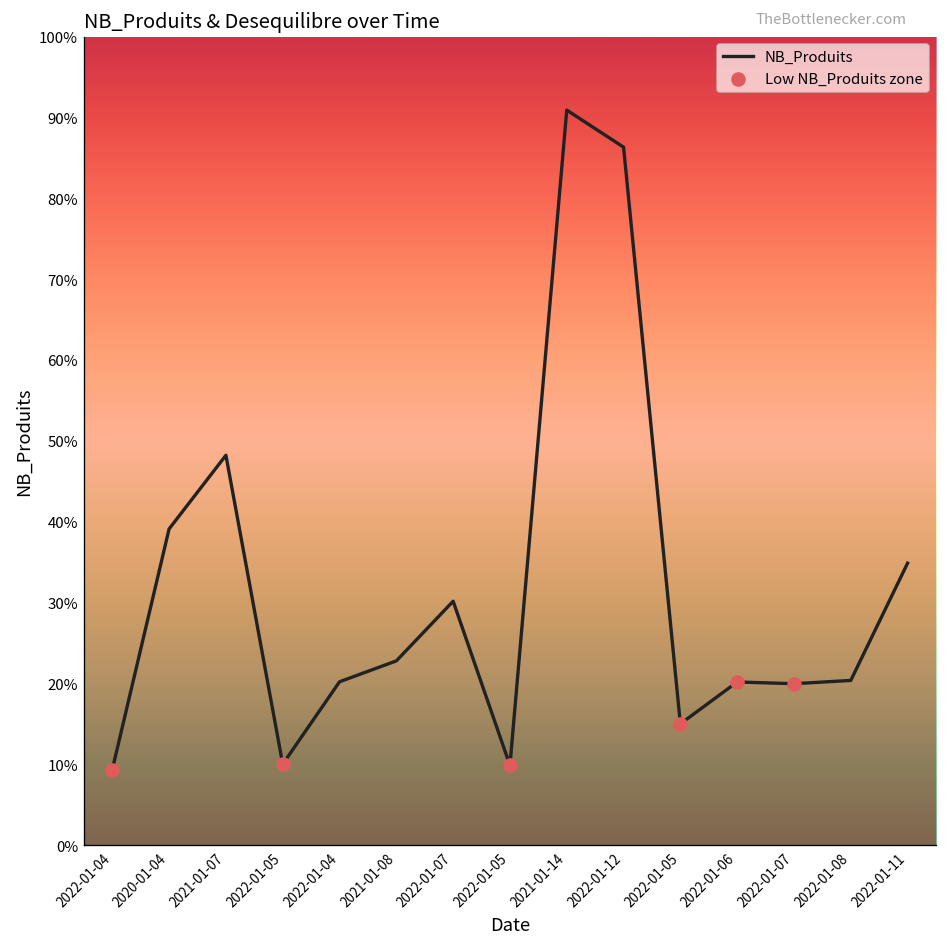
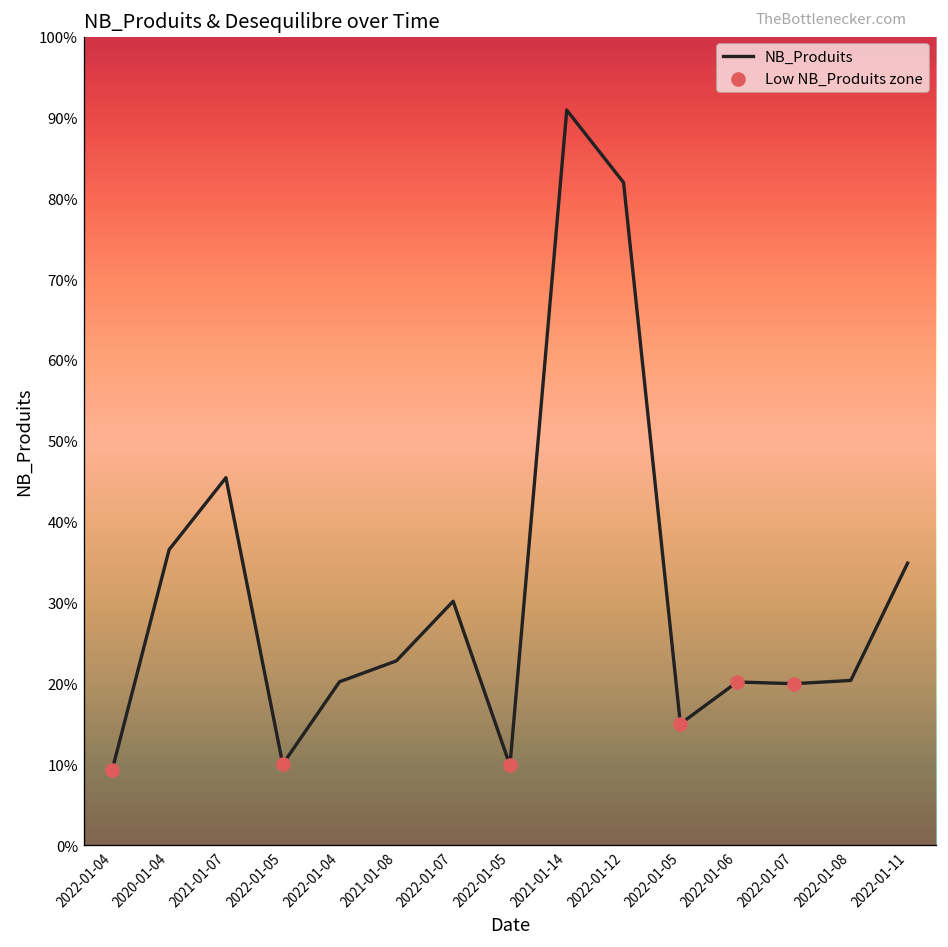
  {
    "NB_Produits": {
-     "2020-01-04": "39%",
-     "2021-01-07": "48%",
+     "2020-01-04": "37%",
+     "2021-01-07": "45%",
      "2021-01-08": "23%",
      "2021-01-14": "91%",
-     "2022-01-12": "86%",
+     "2022-01-12": "82%",
      "2022-01-08": "20%",
      "2022-01-11": "35%"
    }
  }
